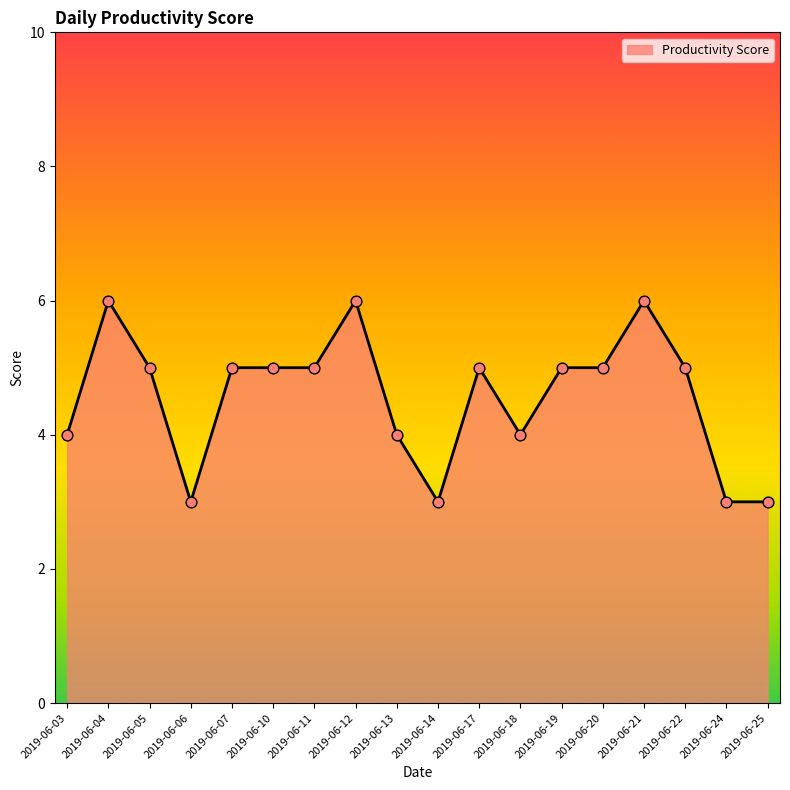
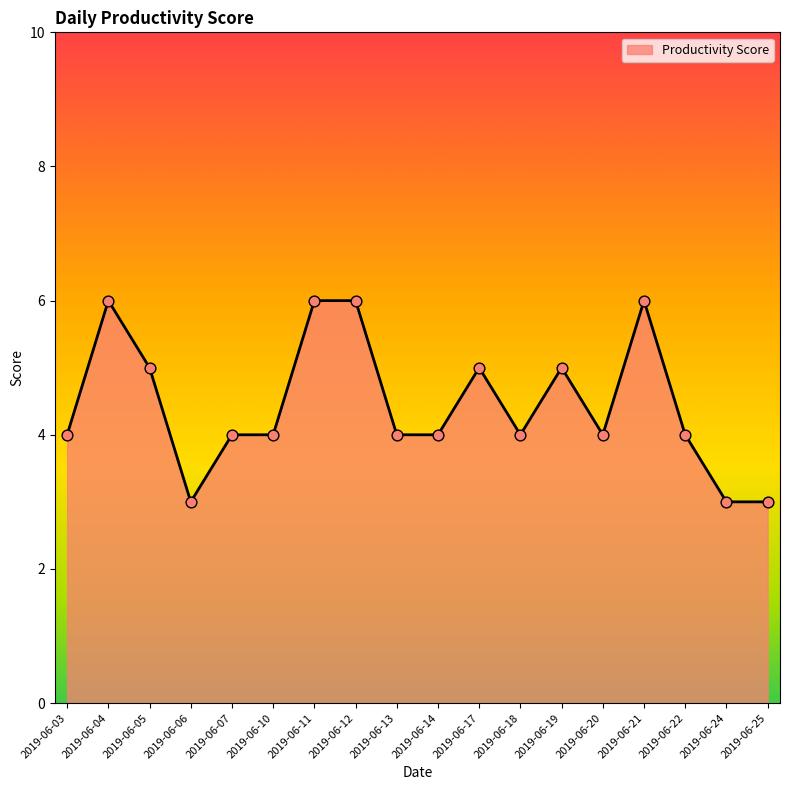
  {
    "2019-06-03": 4,
    "2019-06-04": 6,
    "2019-06-05": 5,
    "2019-06-06": 3,
-   "2019-06-07": 5,
-   "2019-06-10": 5,
-   "2019-06-11": 5,
+   "2019-06-07": 4,
+   "2019-06-10": 4,
+   "2019-06-11": 6,
    "2019-06-12": 6,
    "2019-06-13": 4,
-   "2019-06-14": 3,
+   "2019-06-14": 4,
    "2019-06-17": 5,
    "2019-06-18": 4,
    "2019-06-19": 5,
-   "2019-06-20": 5,
+   "2019-06-20": 4,
    "2019-06-21": 6,
-   "2019-06-22": 5,
+   "2019-06-22": 4,
    "2019-06-24": 3,
    "2019-06-25": 3
  }
